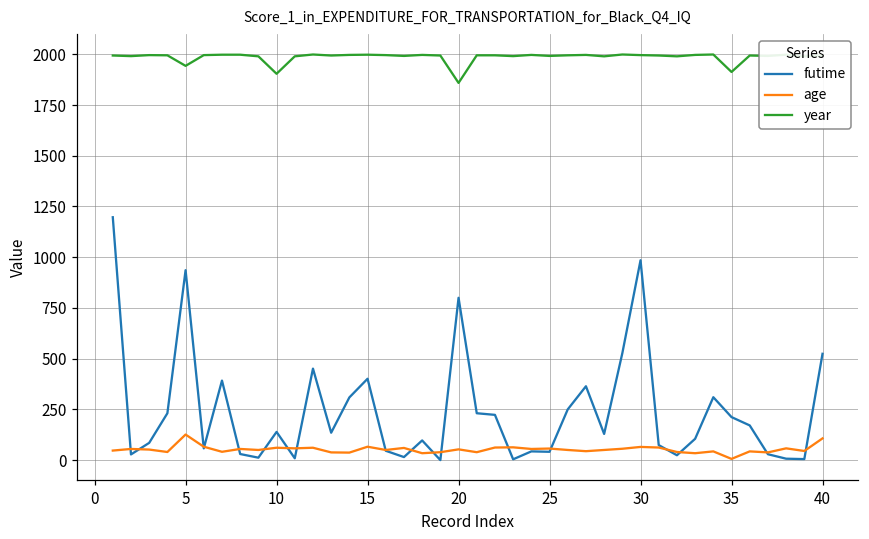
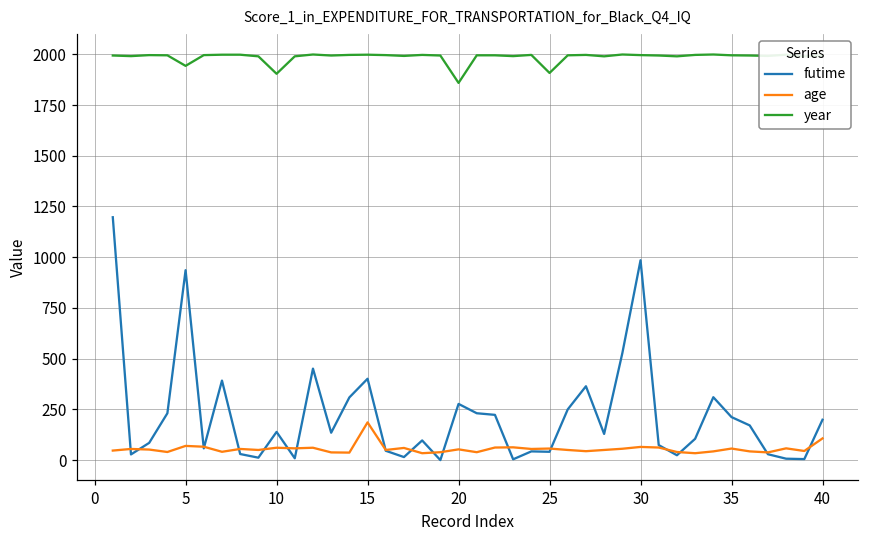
  {
    "futime": {
      "5": 940,
      "10": 140,
      "15": 400,
-     "20": 800,
+     "20": 280,
      "25": 40,
      "30": 990,
      "35": 210,
-     "40": 520
+     "40": 200
    },
    "age": {
-     "5": 130,
+     "5": 70,
      "10": 60,
-     "15": 70,
+     "15": 190,
      "20": 50,
      "25": 60,
      "30": 70,
-     "35": 10,
+     "35": 60,
      "40": 110
    },
    "year": {
      "5": 1940,
      "10": 1900,
      "15": 2000,
      "20": 1860,
-     "25": 1990,
+     "25": 1910,
      "30": 2000,
-     "35": 1910
+     "35": 2000
    }
  }
